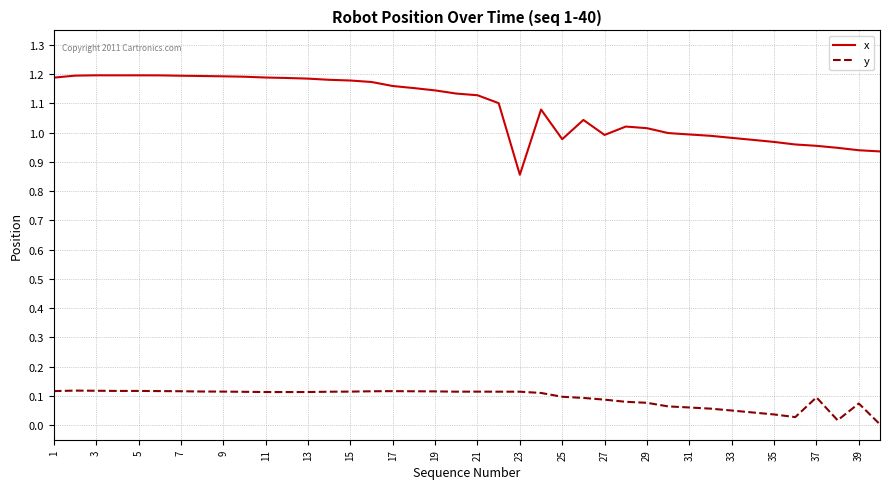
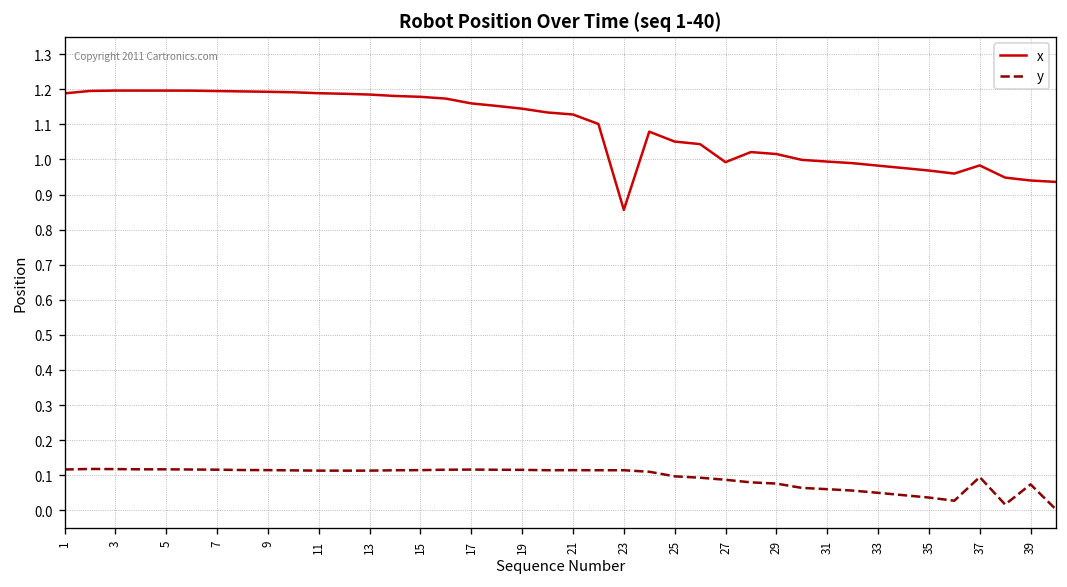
  {
    "x": {
      "1": 1.19,
      "9": 1.19,
      "11": 1.19,
      "13": 1.19,
      "15": 1.18,
      "17": 1.16,
      "19": 1.14,
      "21": 1.13,
      "23": 0.86,
-     "25": 0.98,
+     "25": 1.05,
      "27": 0.99,
      "29": 1.02,
      "31": 0.99,
      "33": 0.98,
      "35": 0.97,
-     "37": 0.96,
+     "37": 0.98,
      "39": 0.94
    },
    "y": {
      "1": 0.12,
      "3": 0.12,
      "5": 0.12,
      "7": 0.12,
      "9": 0.11,
      "11": 0.11,
      "13": 0.11,
      "15": 0.11,
      "17": 0.12,
      "19": 0.12,
      "21": 0.11,
      "23": 0.11,
      "25": 0.10,
      "27": 0.09,
      "29": 0.08,
      "31": 0.06,
      "33": 0.05,
      "35": 0.04,
      "37": 0.09,
      "39": 0.07
    }
  }
